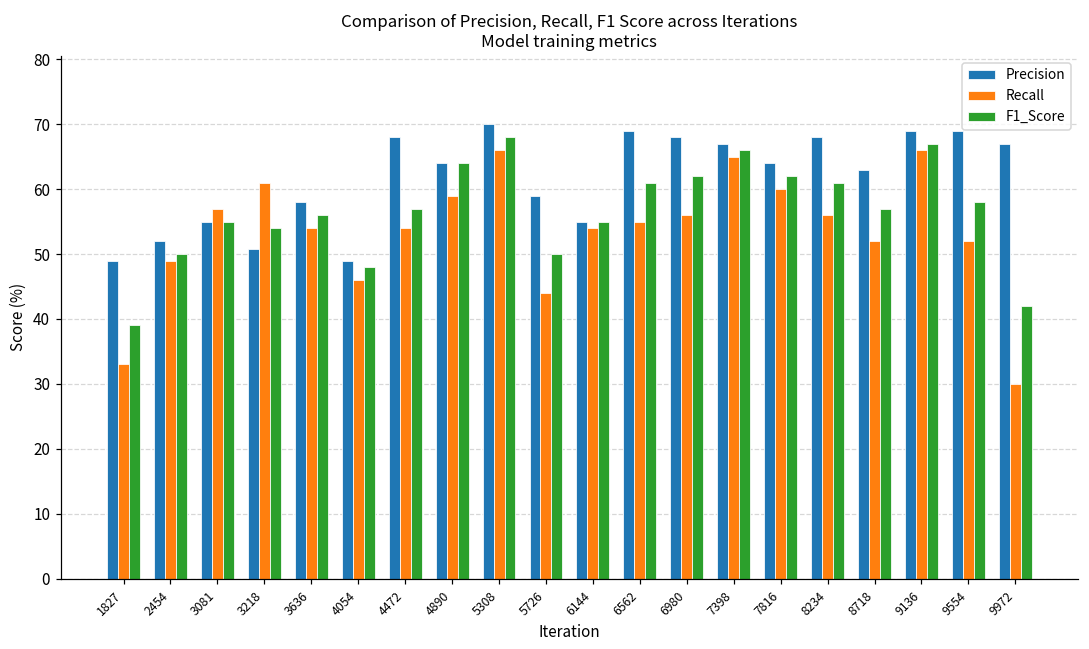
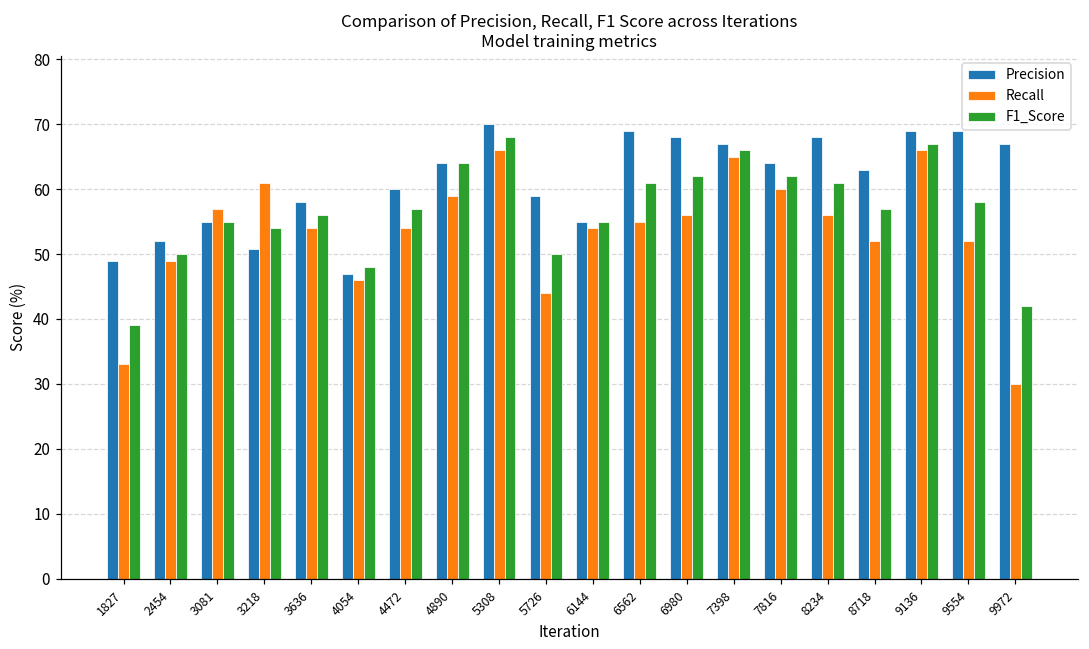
  {
    "Precision": {
      "1827": 49,
      "2454": 52,
      "3081": 55,
      "3218": 51,
      "3636": 58,
-     "4054": 49,
-     "4472": 68,
+     "4054": 47,
+     "4472": 60,
      "4890": 64,
      "5308": 70,
      "5726": 59,
      "6144": 55,
      "6562": 69,
      "6980": 68,
      "7398": 67,
      "7816": 64,
      "8234": 68,
      "8718": 63,
      "9136": 69,
      "9554": 69,
      "9972": 67
    },
    "Recall": {
      "1827": 33,
      "2454": 49,
      "3081": 57,
      "3218": 61,
      "3636": 54,
      "4054": 46,
      "4472": 54,
      "4890": 59,
      "5308": 66,
      "5726": 44,
      "6144": 54,
      "6562": 55,
      "6980": 56,
      "7398": 65,
      "7816": 60,
      "8234": 56,
      "8718": 52,
      "9136": 66,
      "9554": 52,
      "9972": 30
    },
    "F1_Score": {
      "1827": 39,
      "2454": 50,
      "3081": 55,
      "3218": 54,
      "3636": 56,
      "4054": 48,
      "4472": 57,
      "4890": 64,
      "5308": 68,
      "5726": 50,
      "6144": 55,
      "6562": 61,
      "6980": 62,
      "7398": 66,
      "7816": 62,
      "8234": 61,
      "8718": 57,
      "9136": 67,
      "9554": 58,
      "9972": 42
    }
  }
